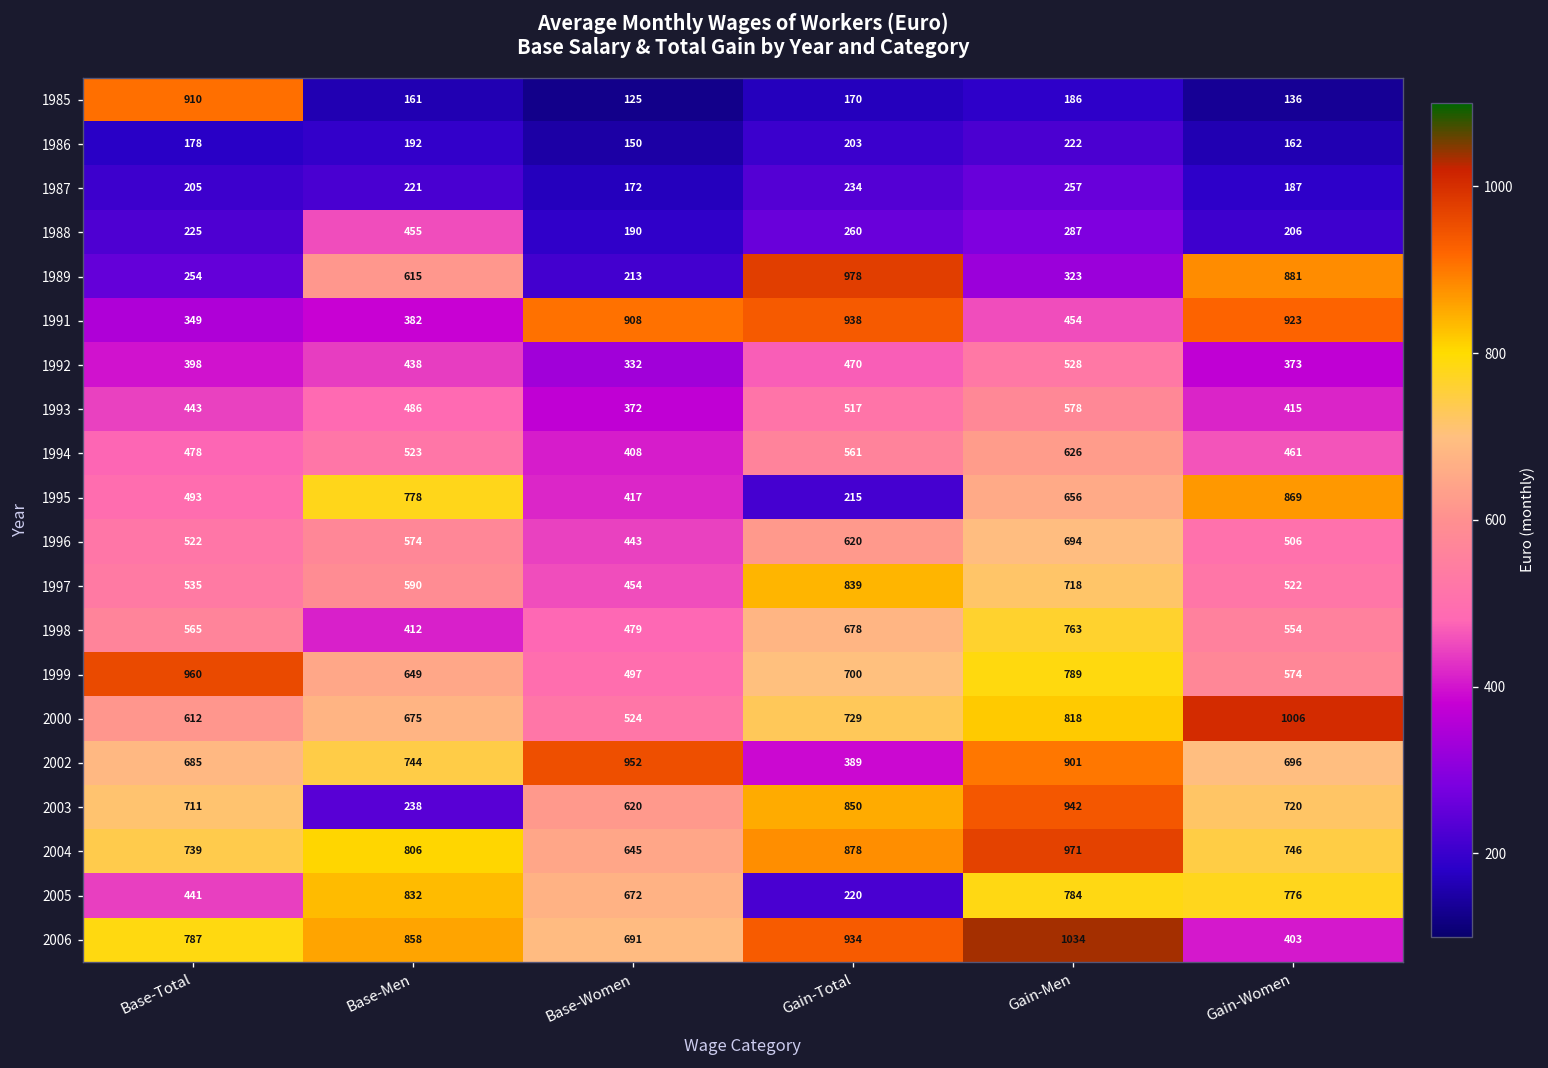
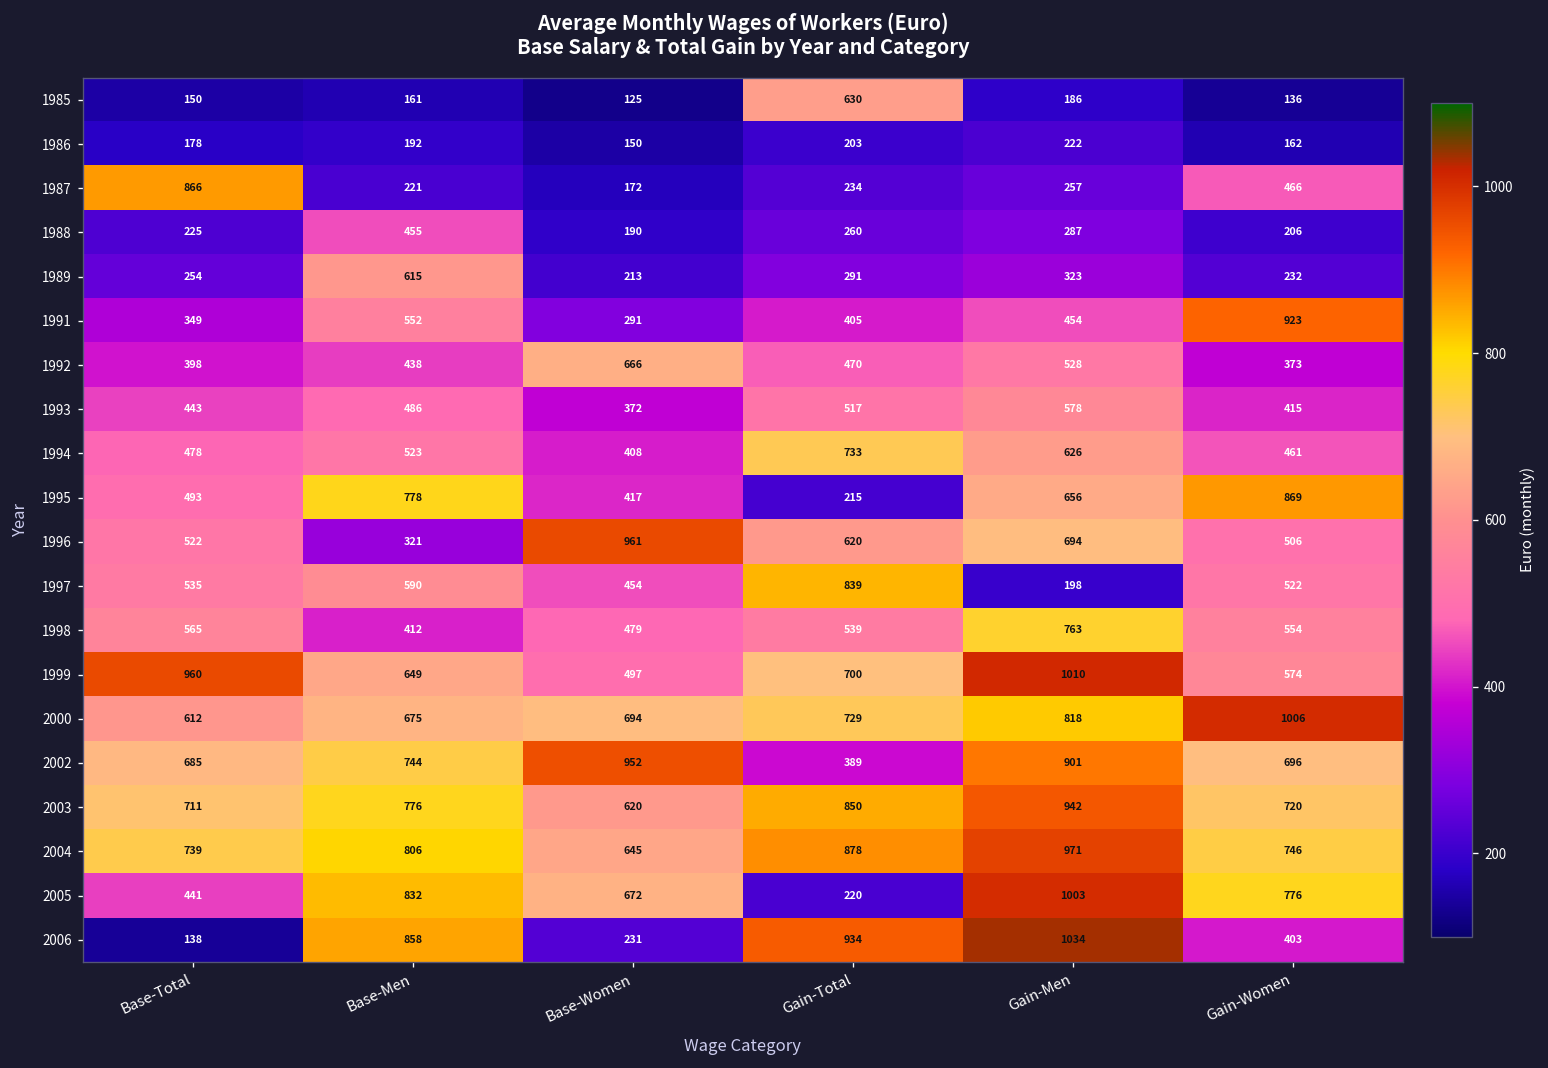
  {
    "1985": {
-     "Base-Total": 910,
+     "Base-Total": 150,
      "Base-Men": 161,
      "Base-Women": 125,
-     "Gain-Total": 170,
+     "Gain-Total": 630,
      "Gain-Men": 186,
      "Gain-Women": 136
    },
    "1986": {
      "Base-Total": 178,
      "Base-Men": 192,
      "Base-Women": 150,
      "Gain-Total": 203,
      "Gain-Men": 222,
      "Gain-Women": 162
    },
    "1987": {
-     "Base-Total": 205,
+     "Base-Total": 866,
      "Base-Men": 221,
      "Base-Women": 172,
      "Gain-Total": 234,
      "Gain-Men": 257,
-     "Gain-Women": 187
+     "Gain-Women": 466
    },
    "1988": {
      "Base-Total": 225,
      "Base-Men": 455,
      "Base-Women": 190,
      "Gain-Total": 260,
      "Gain-Men": 287,
      "Gain-Women": 206
    },
    "1989": {
      "Base-Total": 254,
      "Base-Men": 615,
      "Base-Women": 213,
-     "Gain-Total": 978,
+     "Gain-Total": 291,
      "Gain-Men": 323,
-     "Gain-Women": 881
+     "Gain-Women": 232
    },
    "1991": {
      "Base-Total": 349,
-     "Base-Men": 382,
-     "Base-Women": 908,
-     "Gain-Total": 938,
+     "Base-Men": 552,
+     "Base-Women": 291,
+     "Gain-Total": 405,
      "Gain-Men": 454,
      "Gain-Women": 923
    },
    "1992": {
      "Base-Total": 398,
      "Base-Men": 438,
-     "Base-Women": 332,
+     "Base-Women": 666,
      "Gain-Total": 470,
      "Gain-Men": 528,
      "Gain-Women": 373
    },
    "1993": {
      "Base-Total": 443,
      "Base-Men": 486,
      "Base-Women": 372,
      "Gain-Total": 517,
      "Gain-Men": 578,
      "Gain-Women": 415
    },
    "1994": {
      "Base-Total": 478,
      "Base-Men": 523,
      "Base-Women": 408,
-     "Gain-Total": 561,
+     "Gain-Total": 733,
      "Gain-Men": 626,
      "Gain-Women": 461
    },
    "1995": {
      "Base-Total": 493,
      "Base-Men": 778,
      "Base-Women": 417,
      "Gain-Total": 215,
      "Gain-Men": 656,
      "Gain-Women": 869
    },
    "1996": {
      "Base-Total": 522,
-     "Base-Men": 574,
-     "Base-Women": 443,
+     "Base-Men": 321,
+     "Base-Women": 961,
      "Gain-Total": 620,
      "Gain-Men": 694,
      "Gain-Women": 506
    },
    "1997": {
      "Base-Total": 535,
      "Base-Men": 590,
      "Base-Women": 454,
      "Gain-Total": 839,
-     "Gain-Men": 718,
+     "Gain-Men": 198,
      "Gain-Women": 522
    },
    "1998": {
      "Base-Total": 565,
      "Base-Men": 412,
      "Base-Women": 479,
-     "Gain-Total": 678,
+     "Gain-Total": 539,
      "Gain-Men": 763,
      "Gain-Women": 554
    },
    "1999": {
      "Base-Total": 960,
      "Base-Men": 649,
      "Base-Women": 497,
      "Gain-Total": 700,
-     "Gain-Men": 789,
+     "Gain-Men": 1010,
      "Gain-Women": 574
    },
    "2000": {
      "Base-Total": 612,
      "Base-Men": 675,
-     "Base-Women": 524,
+     "Base-Women": 694,
      "Gain-Total": 729,
      "Gain-Men": 818,
      "Gain-Women": 1006
    },
    "2002": {
      "Base-Total": 685,
      "Base-Men": 744,
      "Base-Women": 952,
      "Gain-Total": 389,
      "Gain-Men": 901,
      "Gain-Women": 696
    },
    "2003": {
      "Base-Total": 711,
-     "Base-Men": 238,
+     "Base-Men": 776,
      "Base-Women": 620,
      "Gain-Total": 850,
      "Gain-Men": 942,
      "Gain-Women": 720
    },
    "2004": {
      "Base-Total": 739,
      "Base-Men": 806,
      "Base-Women": 645,
      "Gain-Total": 878,
      "Gain-Men": 971,
      "Gain-Women": 746
    },
    "2005": {
      "Base-Total": 441,
      "Base-Men": 832,
      "Base-Women": 672,
      "Gain-Total": 220,
-     "Gain-Men": 784,
+     "Gain-Men": 1003,
      "Gain-Women": 776
    },
    "2006": {
-     "Base-Total": 787,
+     "Base-Total": 138,
      "Base-Men": 858,
-     "Base-Women": 691,
+     "Base-Women": 231,
      "Gain-Total": 934,
      "Gain-Men": 1034,
      "Gain-Women": 403
    }
  }
